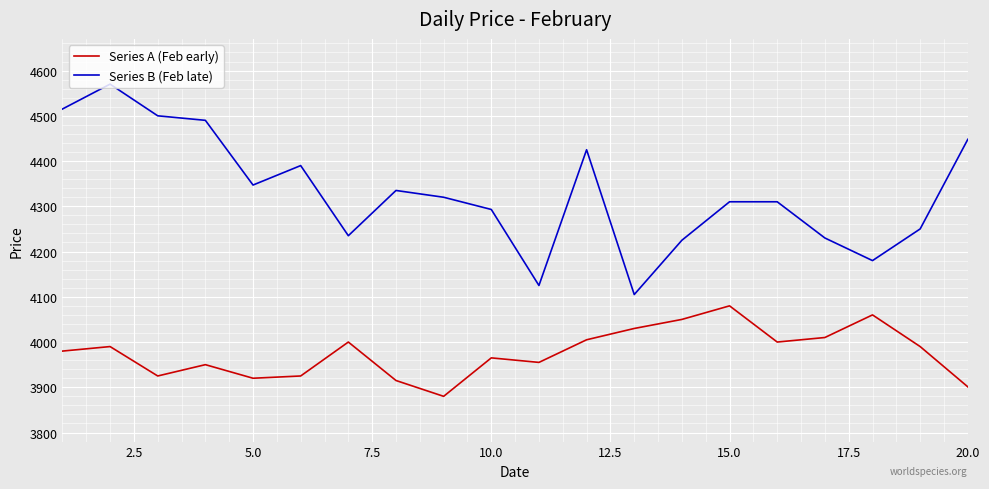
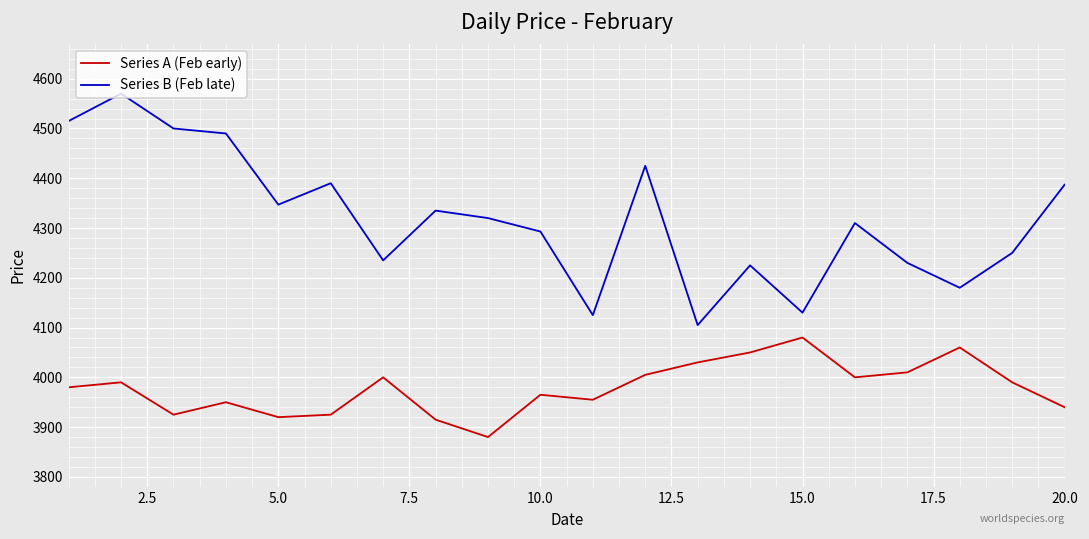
  {
    "Series A (Feb early)": {
      "5.0": 3920,
      "10.0": 3970,
      "15.0": 4080,
-     "20.0": 3900
+     "20.0": 3940
    },
    "Series B (Feb late)": {
      "5.0": 4350,
      "10.0": 4290,
-     "15.0": 4310,
-     "20.0": 4450
+     "15.0": 4130,
+     "20.0": 4390
    }
  }
